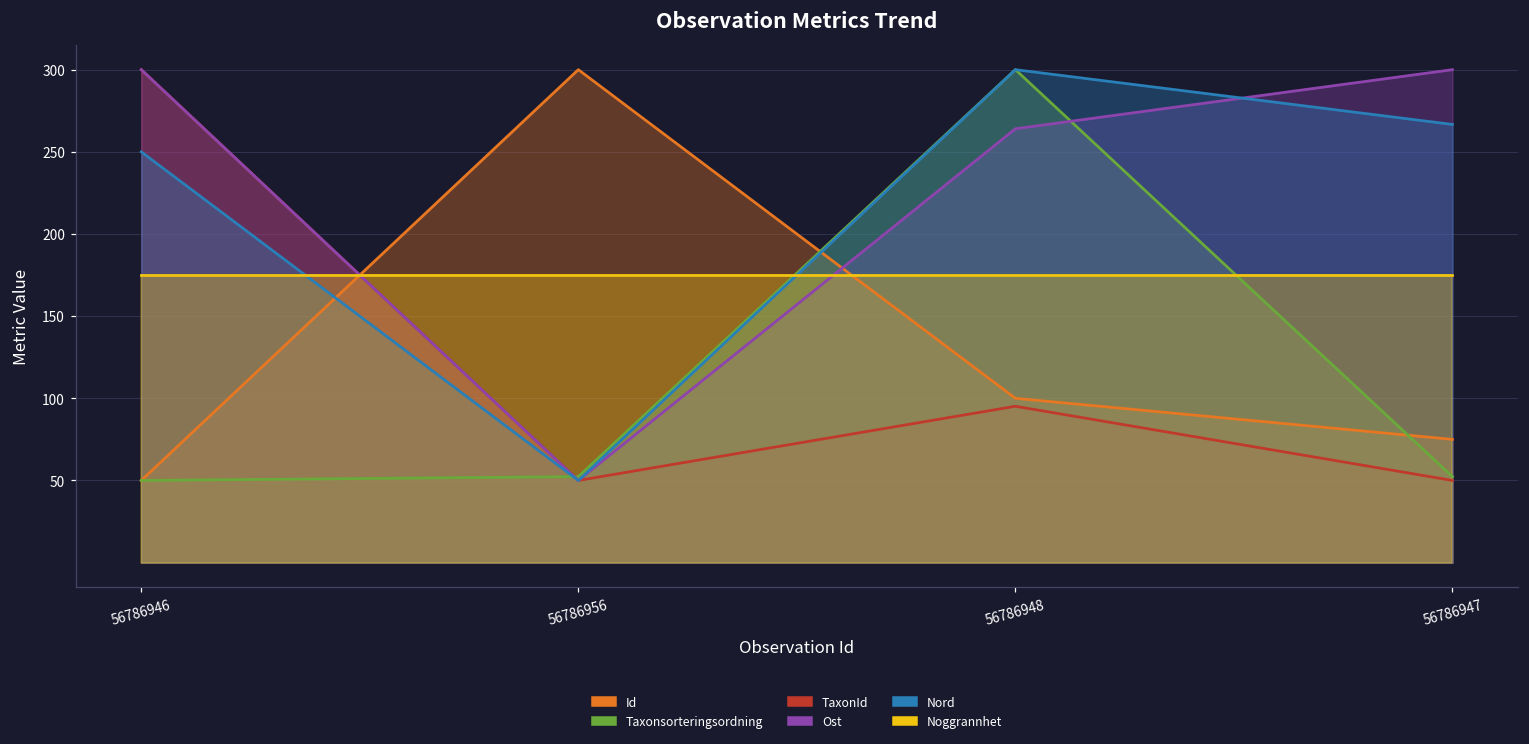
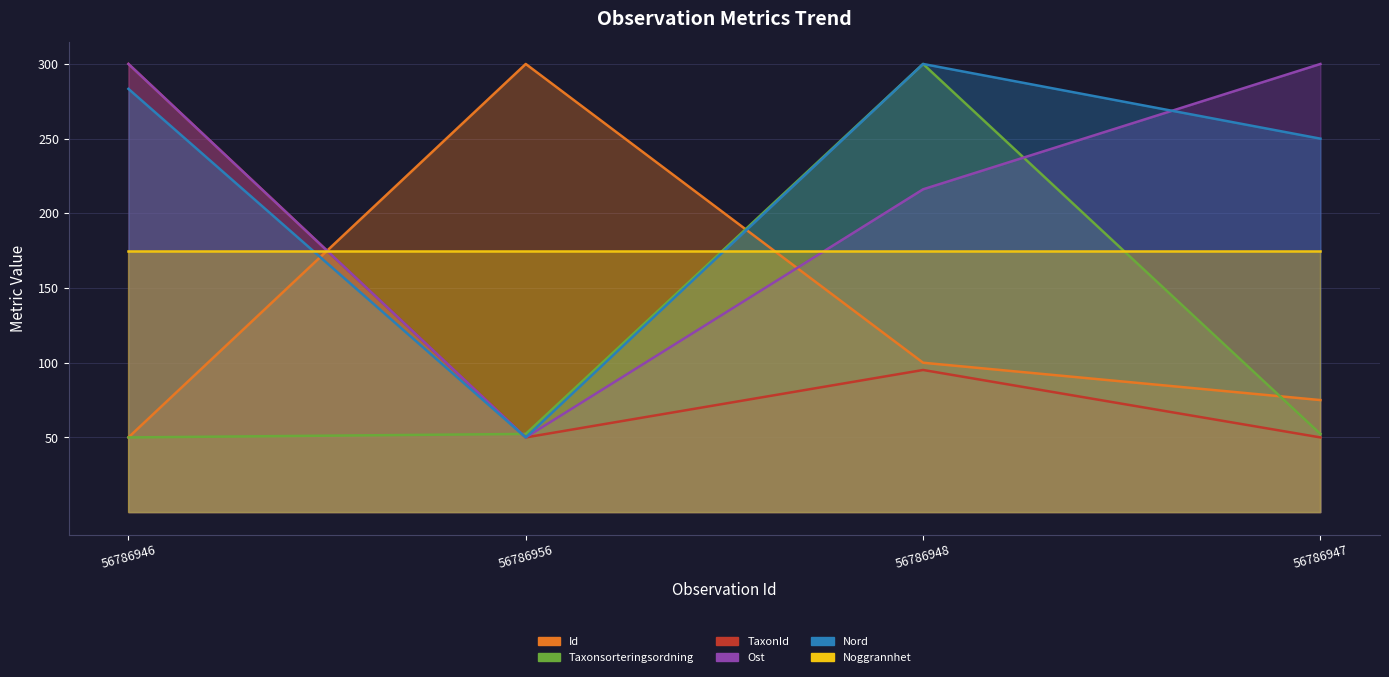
  {
    "Taxonsorteringsordning": {
      "56786956": 52,
      "56786947": 52
    },
    "Ost": {
-     "56786948": 264,
+     "56786948": 216,
      "56786947": 300
    },
    "Nord": {
-     "56786946": 250,
-     "56786947": 267
+     "56786946": 283,
+     "56786947": 250
    }
  }
